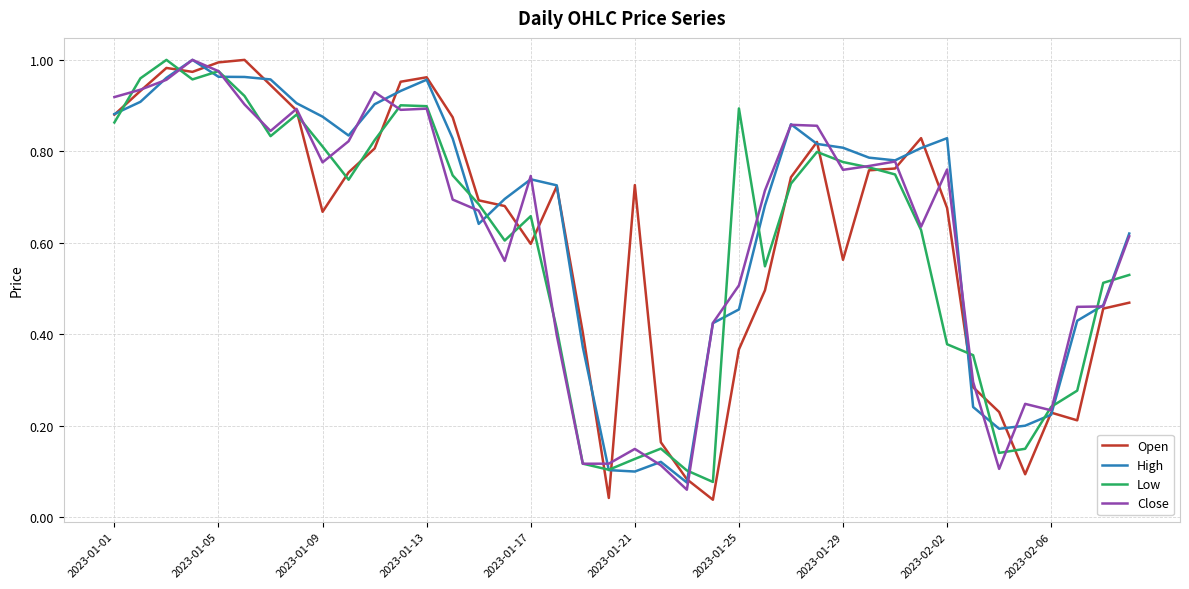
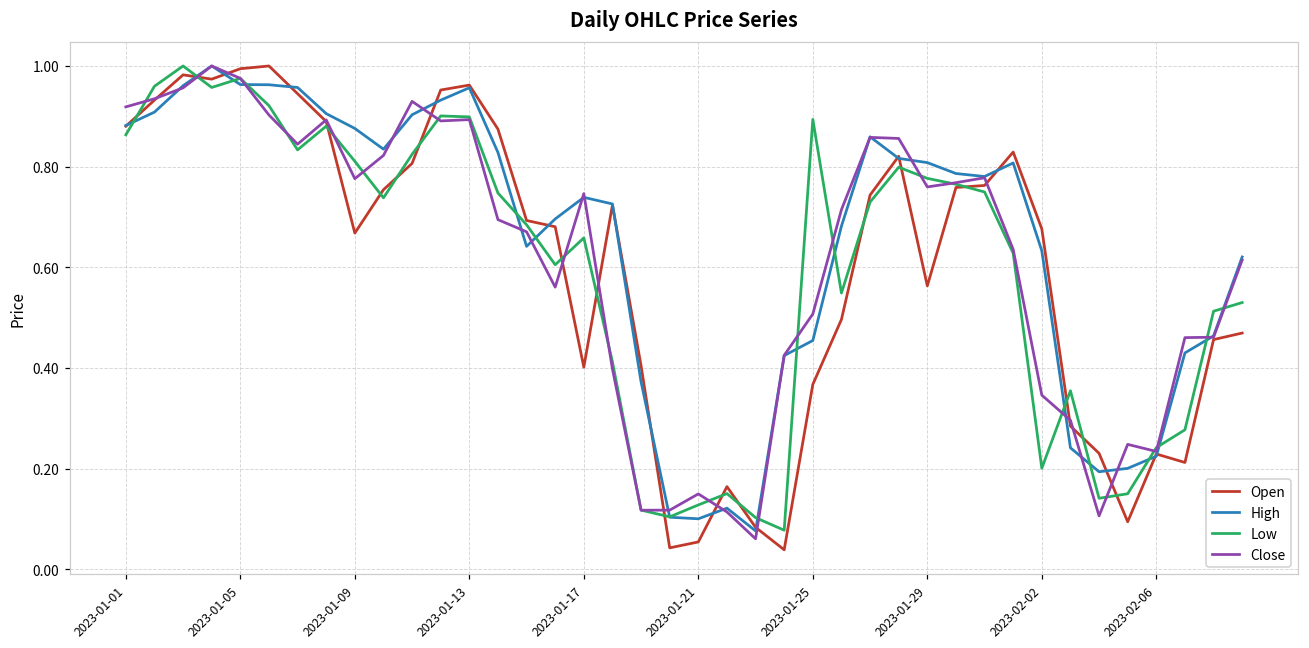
  {
    "Open": {
      "2023-01-05": 0.99,
      "2023-01-09": 0.67,
-     "2023-01-17": 0.60,
-     "2023-01-21": 0.73,
+     "2023-01-17": 0.40,
+     "2023-01-21": 0.05,
      "2023-01-25": 0.37,
      "2023-01-29": 0.56,
      "2023-02-02": 0.68
    },
    "High": {
      "2023-01-05": 0.96,
      "2023-01-09": 0.88,
      "2023-01-17": 0.74,
      "2023-01-21": 0.10,
      "2023-01-25": 0.45,
      "2023-01-29": 0.81,
-     "2023-02-02": 0.83
+     "2023-02-02": 0.63
    },
    "Low": {
      "2023-01-01": 0.86,
      "2023-01-09": 0.81,
      "2023-01-17": 0.66,
      "2023-01-21": 0.13,
      "2023-01-25": 0.89,
      "2023-01-29": 0.78,
-     "2023-02-02": 0.38,
+     "2023-02-02": 0.20,
      "2023-02-06": 0.24
    },
    "Close": {
      "2023-01-01": 0.92,
      "2023-01-09": 0.78,
      "2023-01-17": 0.75,
      "2023-01-21": 0.15,
      "2023-01-25": 0.51,
      "2023-01-29": 0.76,
-     "2023-02-02": 0.76
+     "2023-02-02": 0.35
    }
  }
